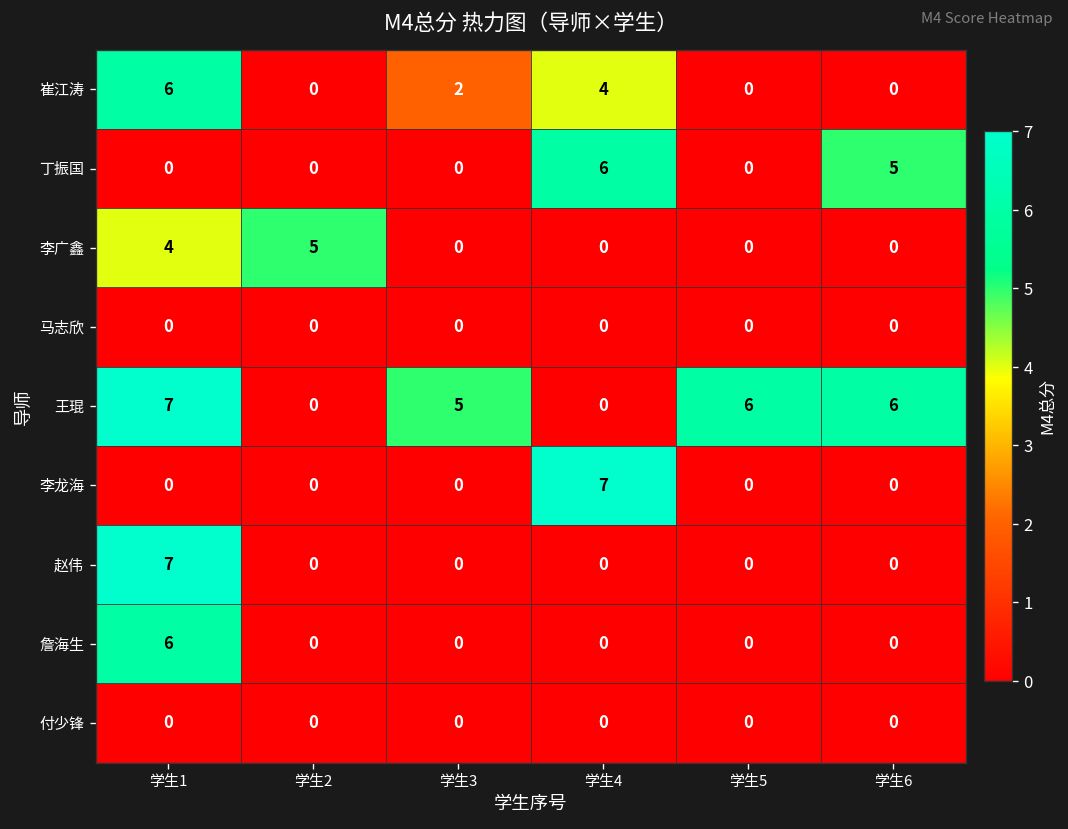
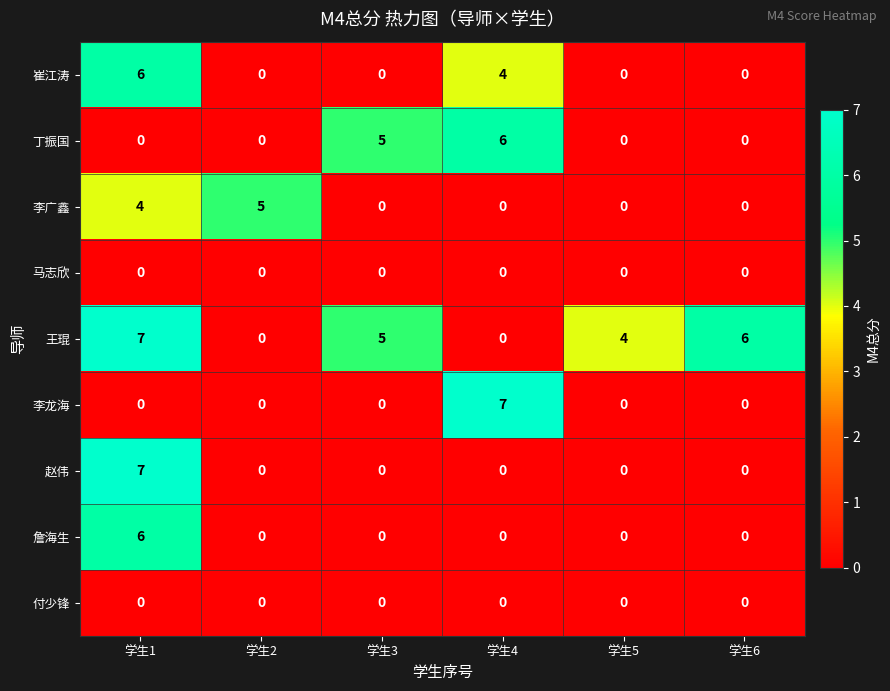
  {
    "崔江涛": {
      "学生1": 6,
      "学生2": 0,
-     "学生3": 2,
+     "学生3": 0,
      "学生4": 4,
      "学生5": 0,
      "学生6": 0
    },
    "丁振国": {
      "学生1": 0,
      "学生2": 0,
-     "学生3": 0,
+     "学生3": 5,
      "学生4": 6,
      "学生5": 0,
-     "学生6": 5
+     "学生6": 0
    },
    "李广鑫": {
      "学生1": 4,
      "学生2": 5,
      "学生3": 0,
      "学生4": 0,
      "学生5": 0,
      "学生6": 0
    },
    "马志欣": {
      "学生1": 0,
      "学生2": 0,
      "学生3": 0,
      "学生4": 0,
      "学生5": 0,
      "学生6": 0
    },
    "王琨": {
      "学生1": 7,
      "学生2": 0,
      "学生3": 5,
      "学生4": 0,
-     "学生5": 6,
+     "学生5": 4,
      "学生6": 6
    },
    "李龙海": {
      "学生1": 0,
      "学生2": 0,
      "学生3": 0,
      "学生4": 7,
      "学生5": 0,
      "学生6": 0
    },
    "赵伟": {
      "学生1": 7,
      "学生2": 0,
      "学生3": 0,
      "学生4": 0,
      "学生5": 0,
      "学生6": 0
    },
    "詹海生": {
      "学生1": 6,
      "学生2": 0,
      "学生3": 0,
      "学生4": 0,
      "学生5": 0,
      "学生6": 0
    },
    "付少锋": {
      "学生1": 0,
      "学生2": 0,
      "学生3": 0,
      "学生4": 0,
      "学生5": 0,
      "学生6": 0
    }
  }
